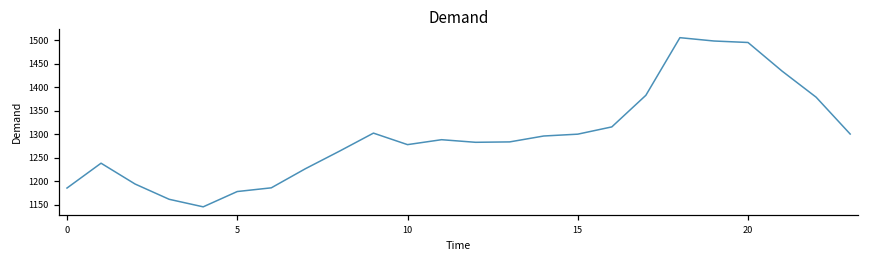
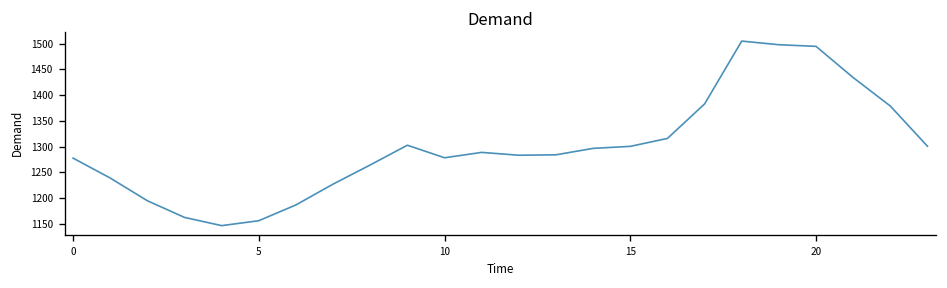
  {
-   "0": 1190,
-   "5": 1180,
+   "0": 1280,
+   "5": 1160,
    "10": 1280,
    "15": 1300,
    "20": 1490
  }
